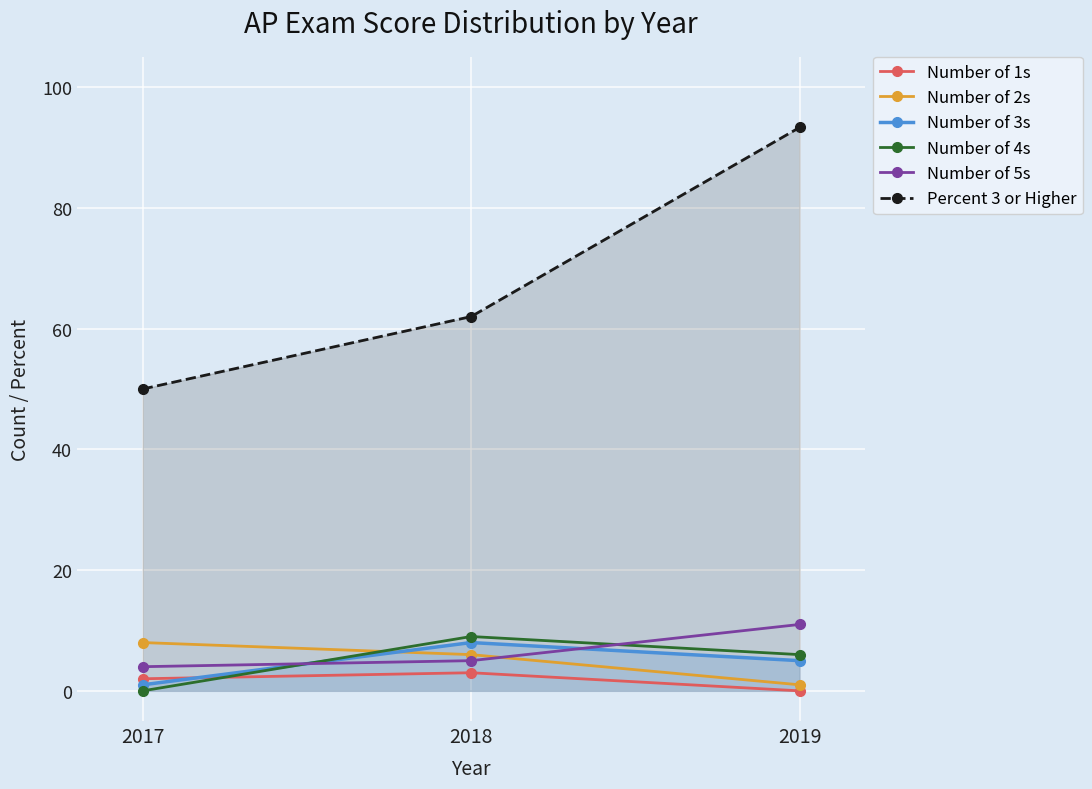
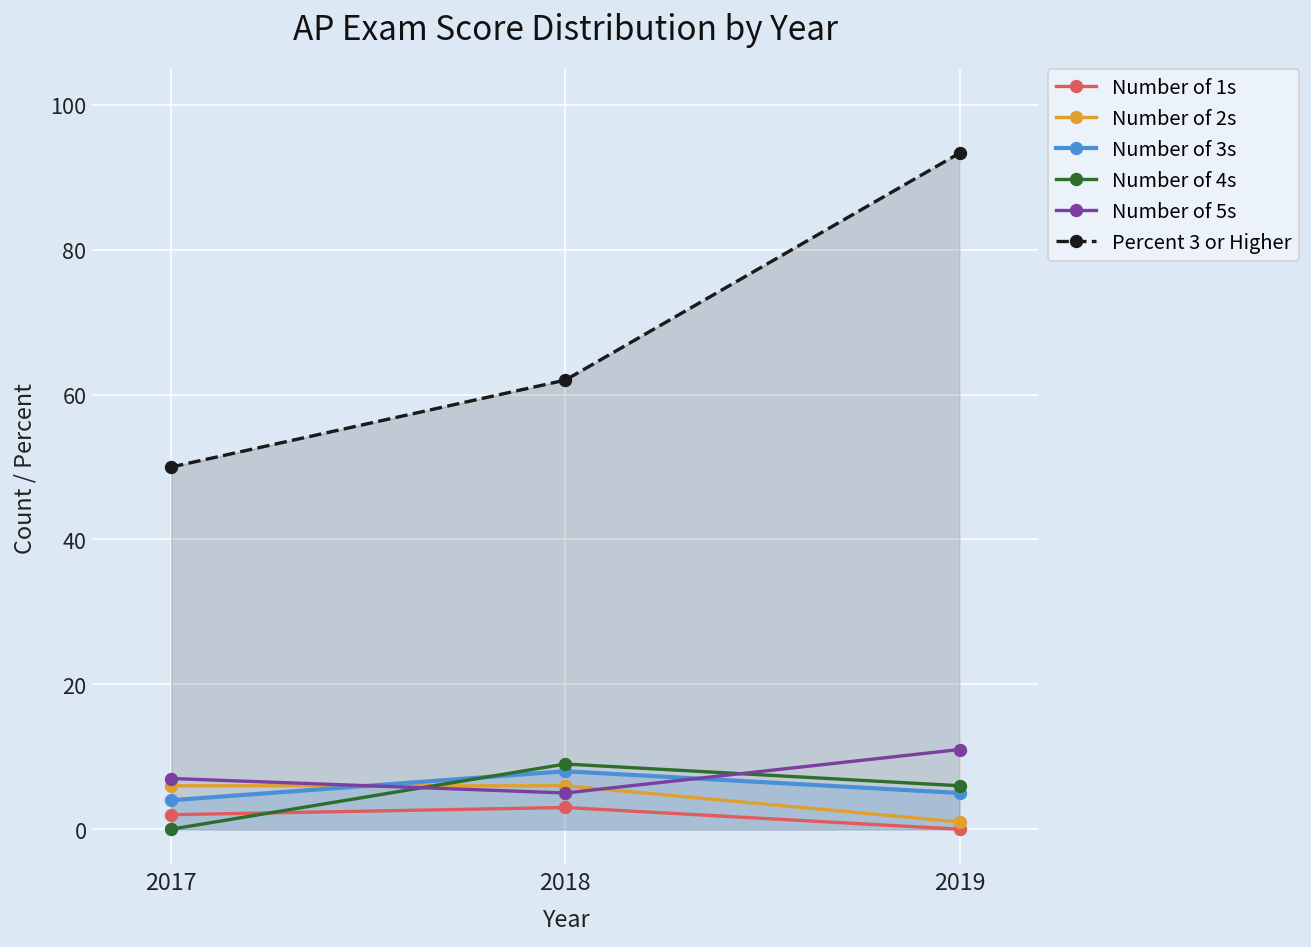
  {
    "Number of 1s": {
      "2017": 2,
      "2018": 3,
      "2019": 0
    },
    "Number of 2s": {
-     "2017": 8,
+     "2017": 6,
      "2018": 6,
      "2019": 1
    },
    "Number of 3s": {
-     "2017": 1,
+     "2017": 4,
      "2018": 8,
      "2019": 5
    },
    "Number of 4s": {
      "2017": 0,
      "2018": 9,
      "2019": 6
    },
    "Number of 5s": {
-     "2017": 4,
+     "2017": 7,
      "2018": 5,
      "2019": 11
    },
    "Percent 3 or Higher": {
      "2017": 50,
      "2018": 62,
      "2019": 93
    }
  }
